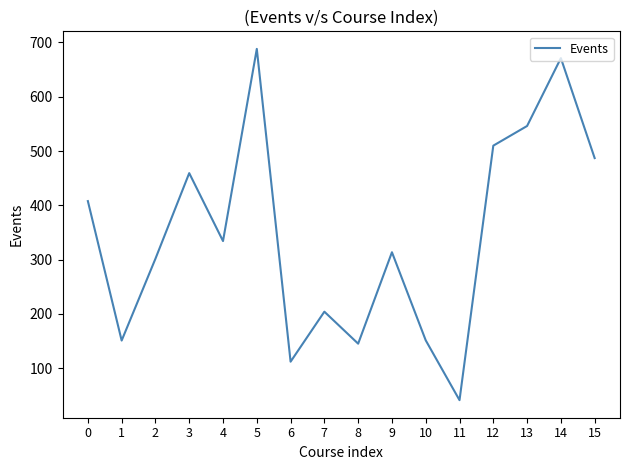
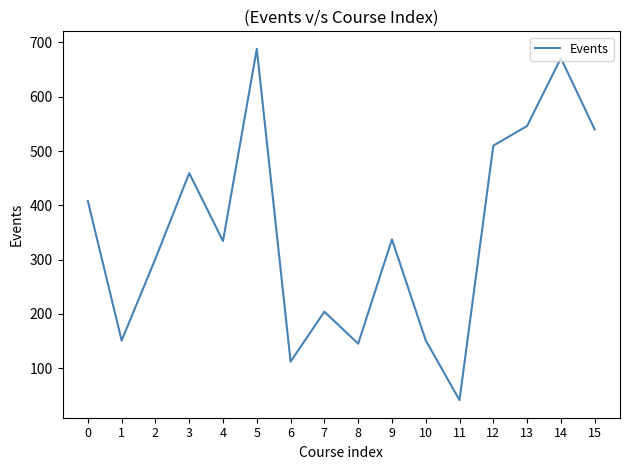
  {
    "0": 410,
    "1": 150,
    "2": 300,
    "3": 460,
    "4": 330,
    "5": 690,
    "6": 110,
    "7": 200,
    "8": 150,
-   "9": 310,
+   "9": 340,
    "10": 150,
    "11": 40,
    "12": 510,
    "13": 550,
-   "15": 490
+   "15": 540
  }
